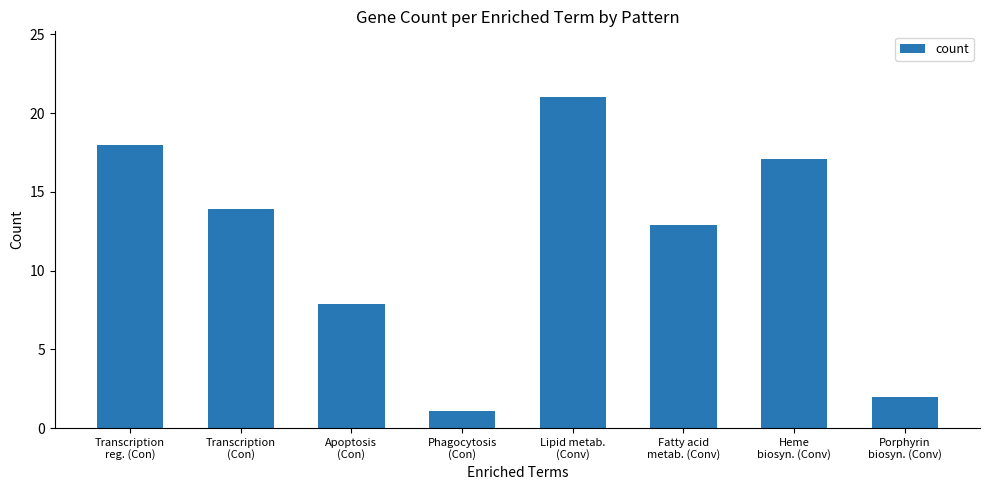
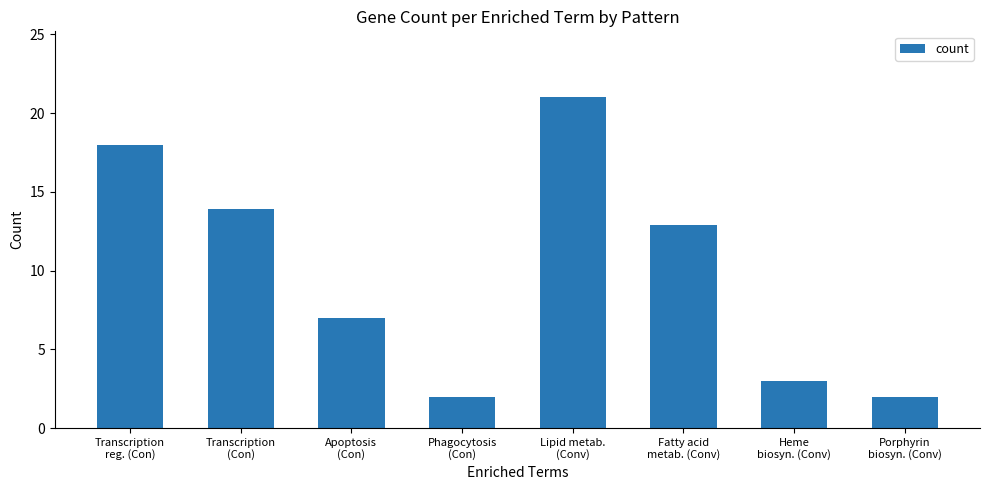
  {
    "Transcription reg. (Con)": 18.0,
    "Transcription (Con)": 13.9,
-   "Apoptosis (Con)": 7.9,
-   "Phagocytosis (Con)": 1.1,
+   "Apoptosis (Con)": 7.0,
+   "Phagocytosis (Con)": 2.0,
    "Lipid metab. (Conv)": 21.0,
    "Fatty acid metab. (Conv)": 12.9,
-   "Heme biosyn. (Conv)": 17.1,
+   "Heme biosyn. (Conv)": 3.0,
    "Porphyrin biosyn. (Conv)": 2.0
  }
